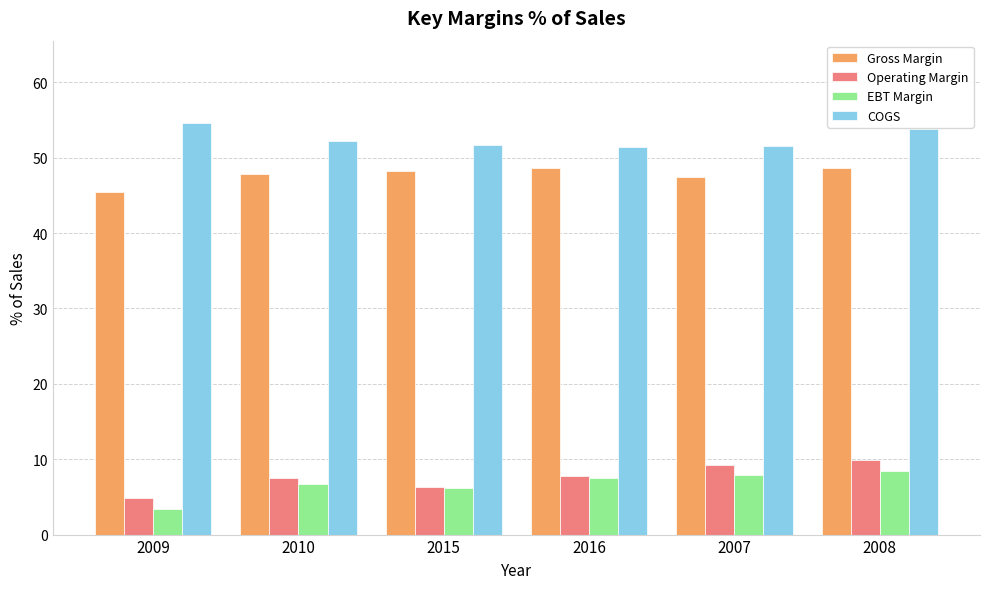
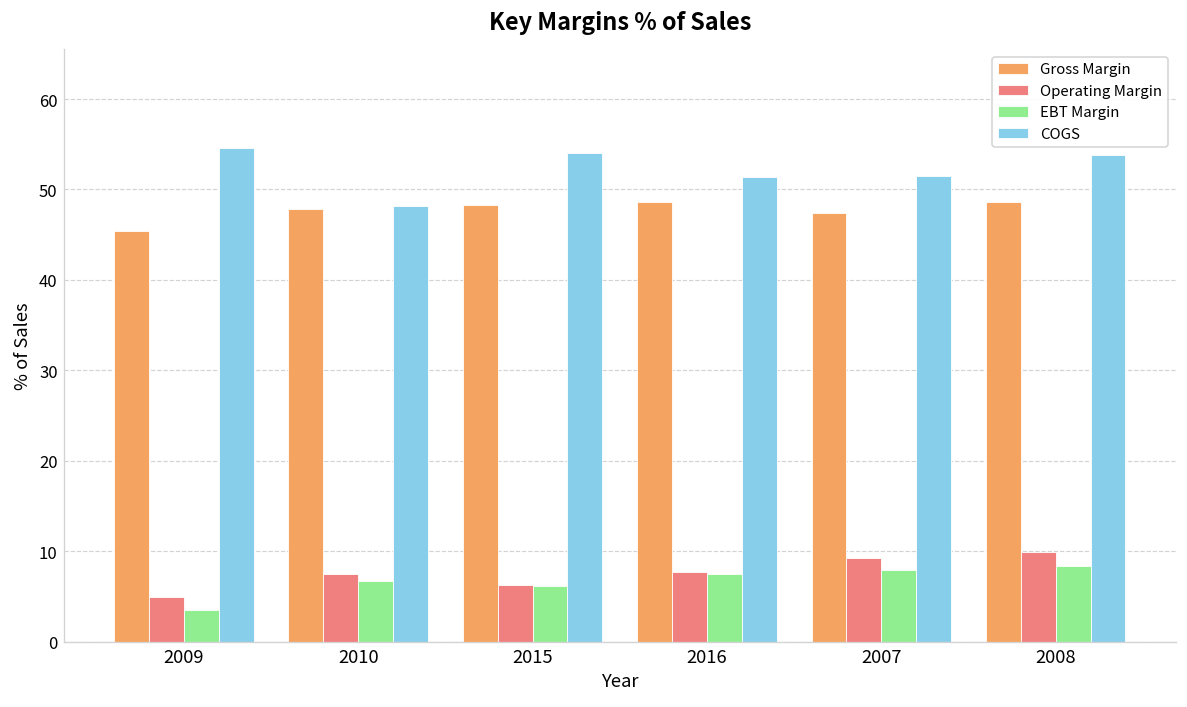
  {
    "EBT Margin": {
      "2009": 3,
      "2010": 7,
      "2015": 6,
      "2016": 7,
      "2007": 8,
      "2008": 8
    },
    "COGS": {
      "2009": 55,
-     "2010": 52,
-     "2015": 52,
+     "2010": 48,
+     "2015": 54,
      "2016": 51,
      "2007": 52,
      "2008": 54
    }
  }
